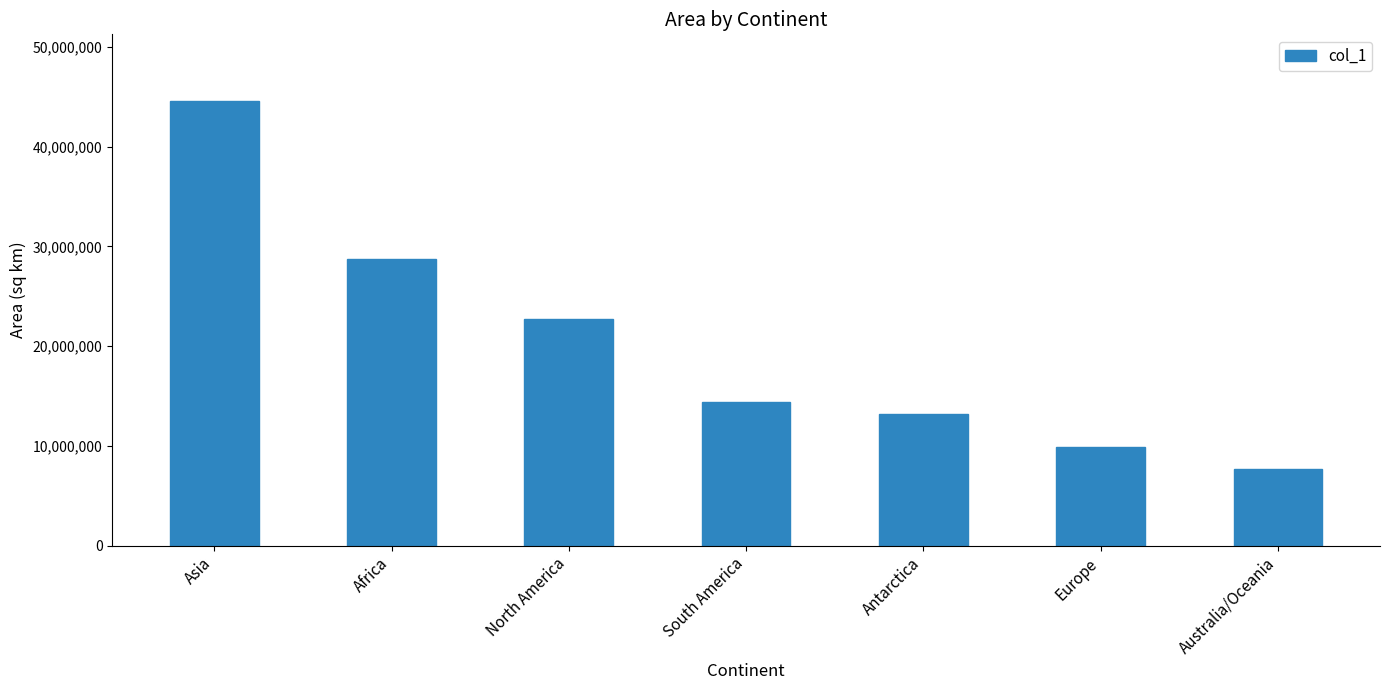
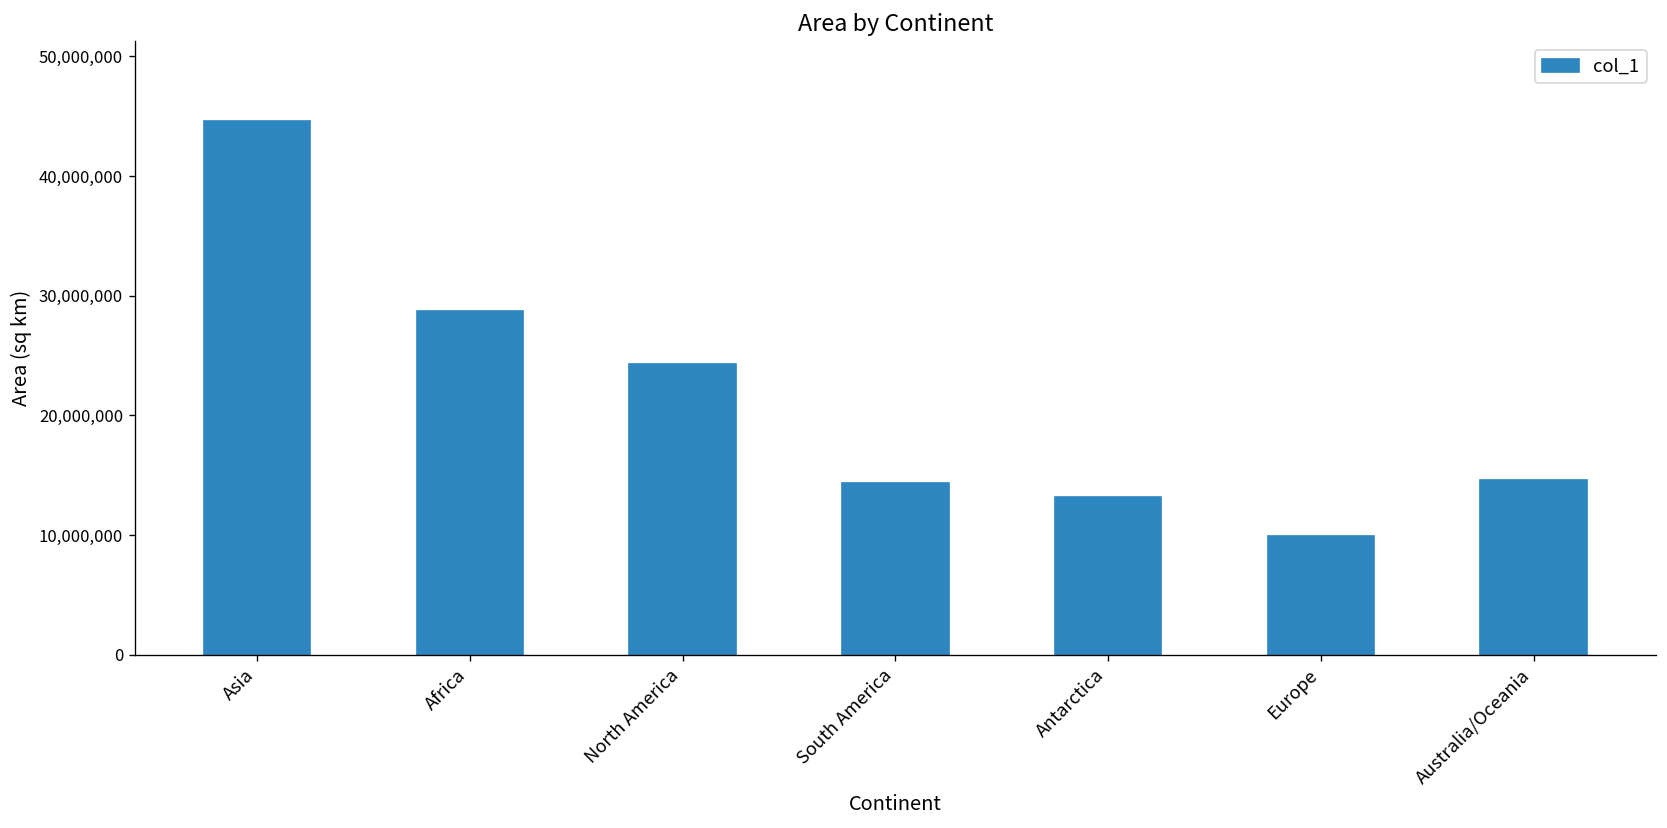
  {
    "Asia": "45,000,000",
    "Africa": "29,000,000",
-   "North America": "23,000,000",
+   "North America": "24,000,000",
    "South America": "14,000,000",
    "Antarctica": "13,000,000",
    "Europe": "10,000,000",
-   "Australia/Oceania": "8,000,000"
+   "Australia/Oceania": "15,000,000"
  }
